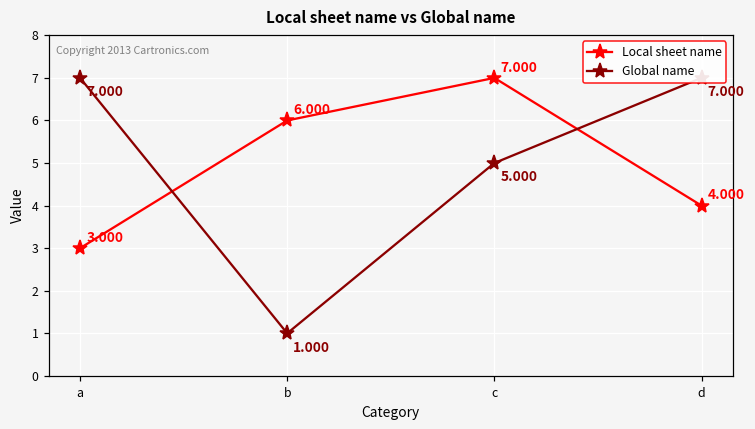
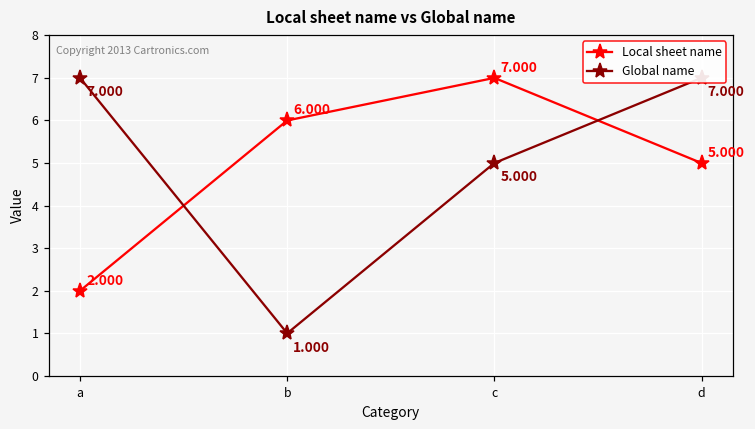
  {
    "Local sheet name": {
-     "a": 3.000,
+     "a": 2.000,
      "b": 6.000,
      "c": 7.000,
-     "d": 4.000
+     "d": 5.000
    },
    "Global name": {
      "a": 7.000,
      "b": 1.000,
      "c": 5.000
    }
  }
